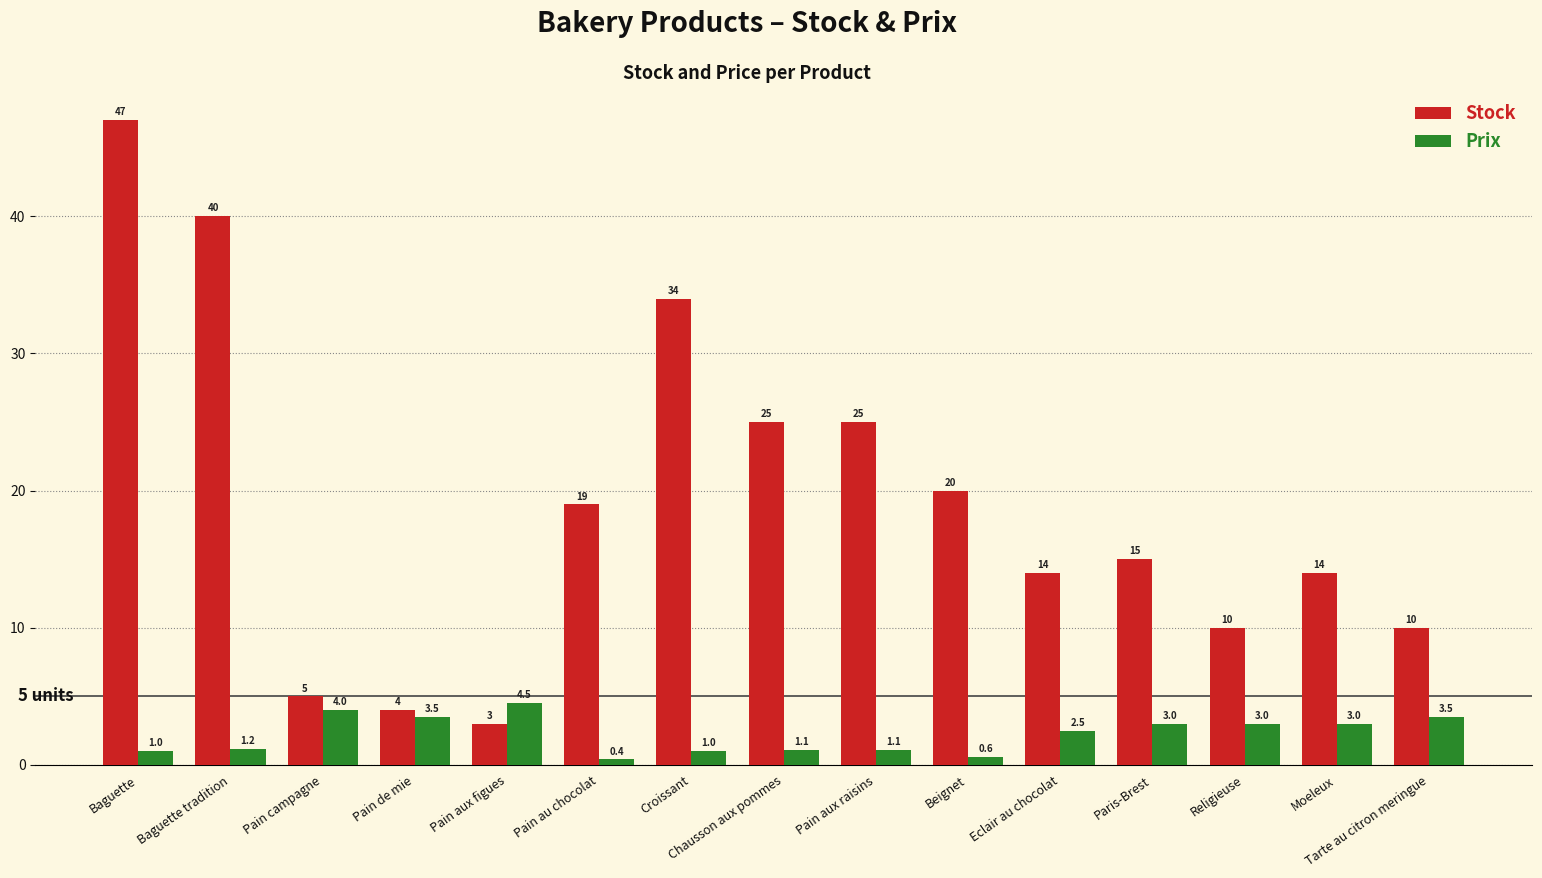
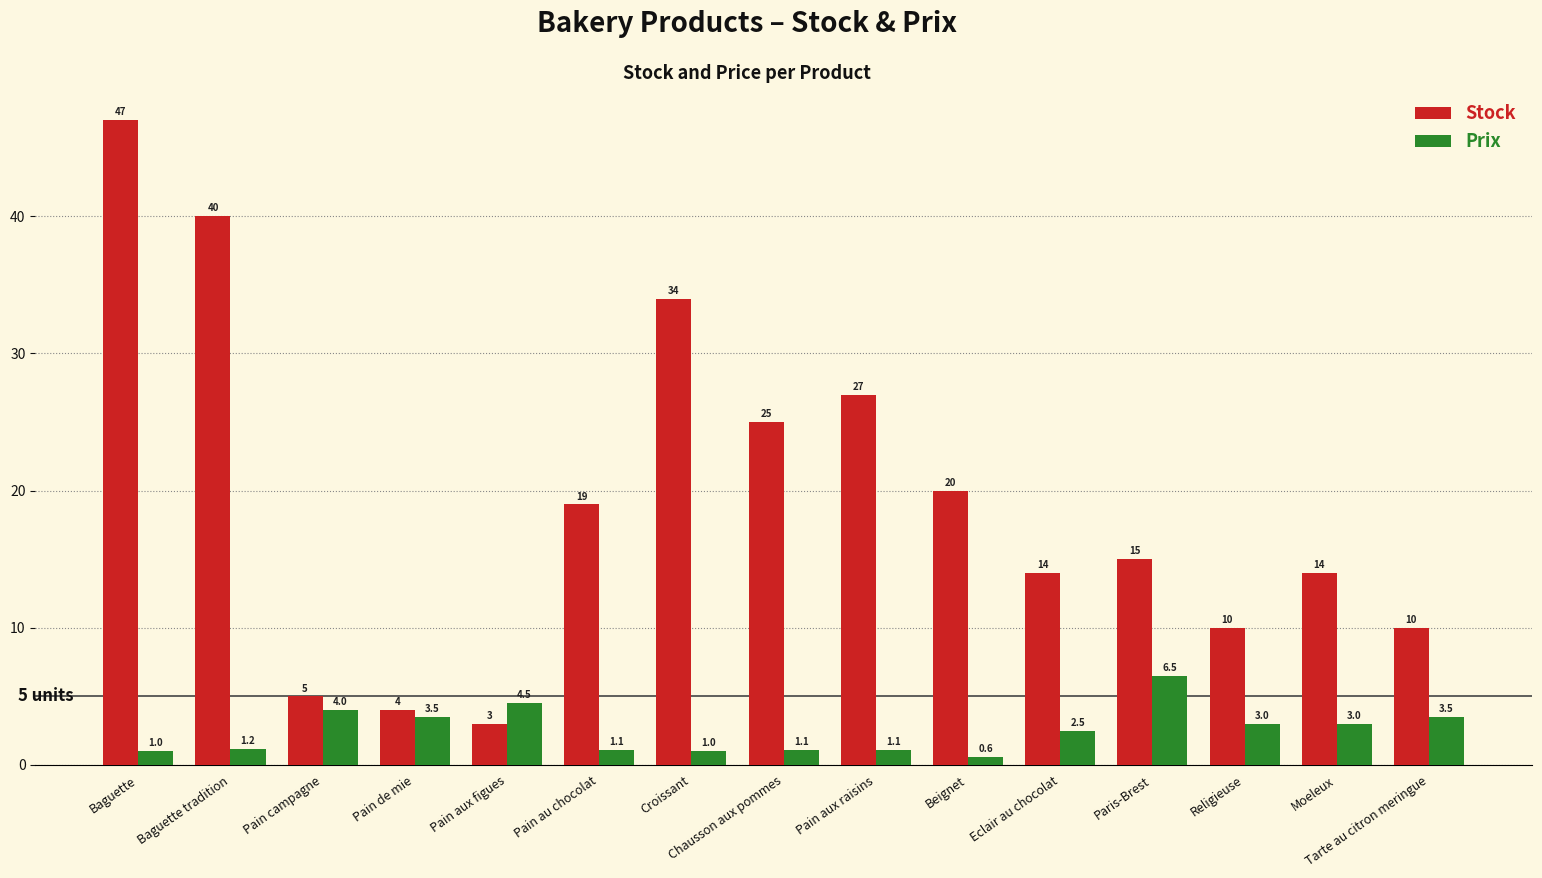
  {
    "Stock": {
      "Baguette": 47,
      "Baguette tradition": 40,
      "Pain campagne": 5,
      "Pain de mie": 4,
      "Pain aux figues": 3,
      "Pain au chocolat": 19,
      "Croissant": 34,
      "Chausson aux pommes": 25,
-     "Pain aux raisins": 25,
+     "Pain aux raisins": 27,
      "Beignet": 20,
      "Eclair au chocolat": 14,
      "Paris-Brest": 15,
      "Religieuse": 10,
      "Moeleux": 14,
      "Tarte au citron meringue": 10
    },
    "Prix": {
      "Baguette": 1.0,
      "Baguette tradition": 1.2,
      "Pain campagne": 4.0,
      "Pain de mie": 3.5,
      "Pain aux figues": 4.5,
-     "Pain au chocolat": 0.4,
+     "Pain au chocolat": 1.1,
      "Croissant": 1.0,
      "Chausson aux pommes": 1.1,
      "Pain aux raisins": 1.1,
      "Beignet": 0.6,
      "Eclair au chocolat": 2.5,
-     "Paris-Brest": 3.0,
+     "Paris-Brest": 6.5,
      "Religieuse": 3.0,
      "Moeleux": 3.0,
      "Tarte au citron meringue": 3.5
    }
  }
